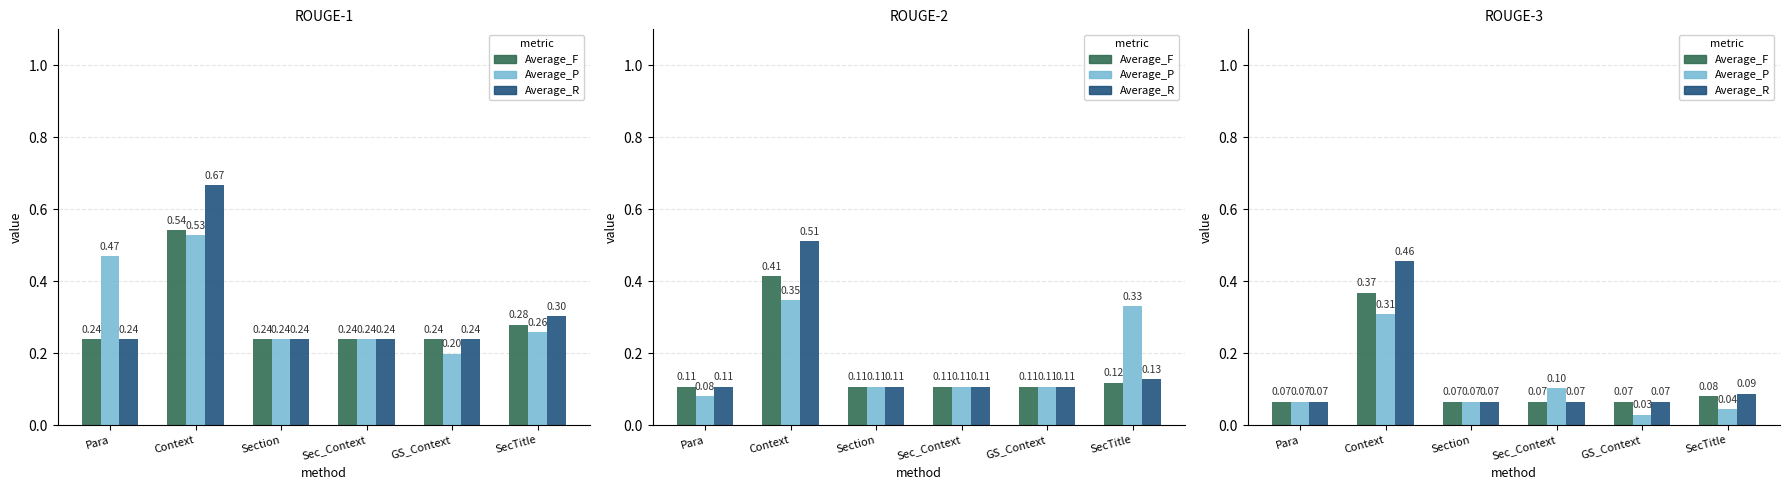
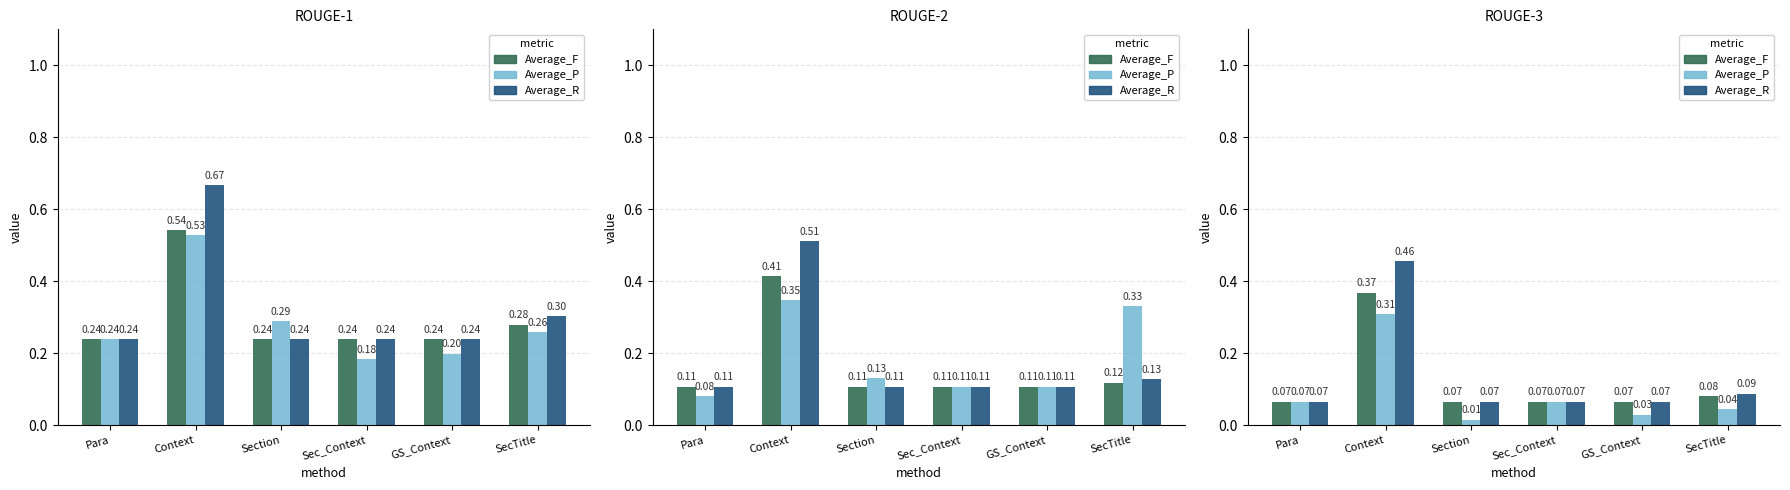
  {
    "ROUGE-1": {
      "Average_P": {
-       "Para": 0.47,
+       "Para": 0.24,
        "Context": 0.53,
-       "Section": 0.24,
-       "Sec_Context": 0.24,
+       "Section": 0.29,
+       "Sec_Context": 0.18,
        "GS_Context": 0.20,
        "SecTitle": 0.26
      }
    },
    "ROUGE-2": {
      "Average_P": {
        "Para": 0.08,
        "Context": 0.35,
-       "Section": 0.11,
+       "Section": 0.13,
        "Sec_Context": 0.11,
        "GS_Context": 0.11,
        "SecTitle": 0.33
      }
    },
    "ROUGE-3": {
      "Average_P": {
        "Para": 0.07,
        "Context": 0.31,
-       "Section": 0.07,
-       "Sec_Context": 0.10,
+       "Section": 0.01,
+       "Sec_Context": 0.07,
        "GS_Context": 0.03,
        "SecTitle": 0.04
      }
    }
  }
